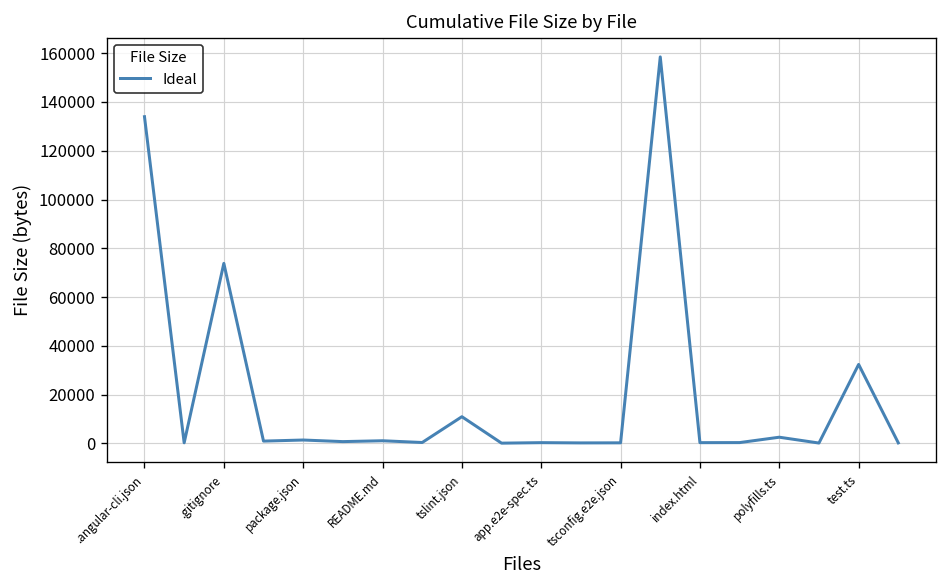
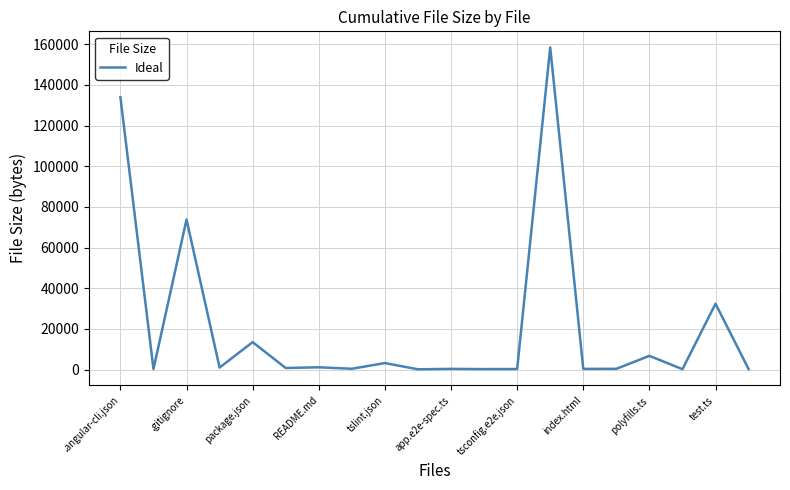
  {
    ".angular-cli.json": 134000,
    ".gitignore": 74000,
-   "package.json": 1000,
+   "package.json": 13000,
    "README.md": 1000,
-   "tslint.json": 11000,
+   "tslint.json": 3000,
    "app.e2e-spec.ts": 0,
    "tsconfig.e2e.json": 0,
    "index.html": 0,
-   "polyfills.ts": 3000,
+   "polyfills.ts": 7000,
    "test.ts": 32000
  }
